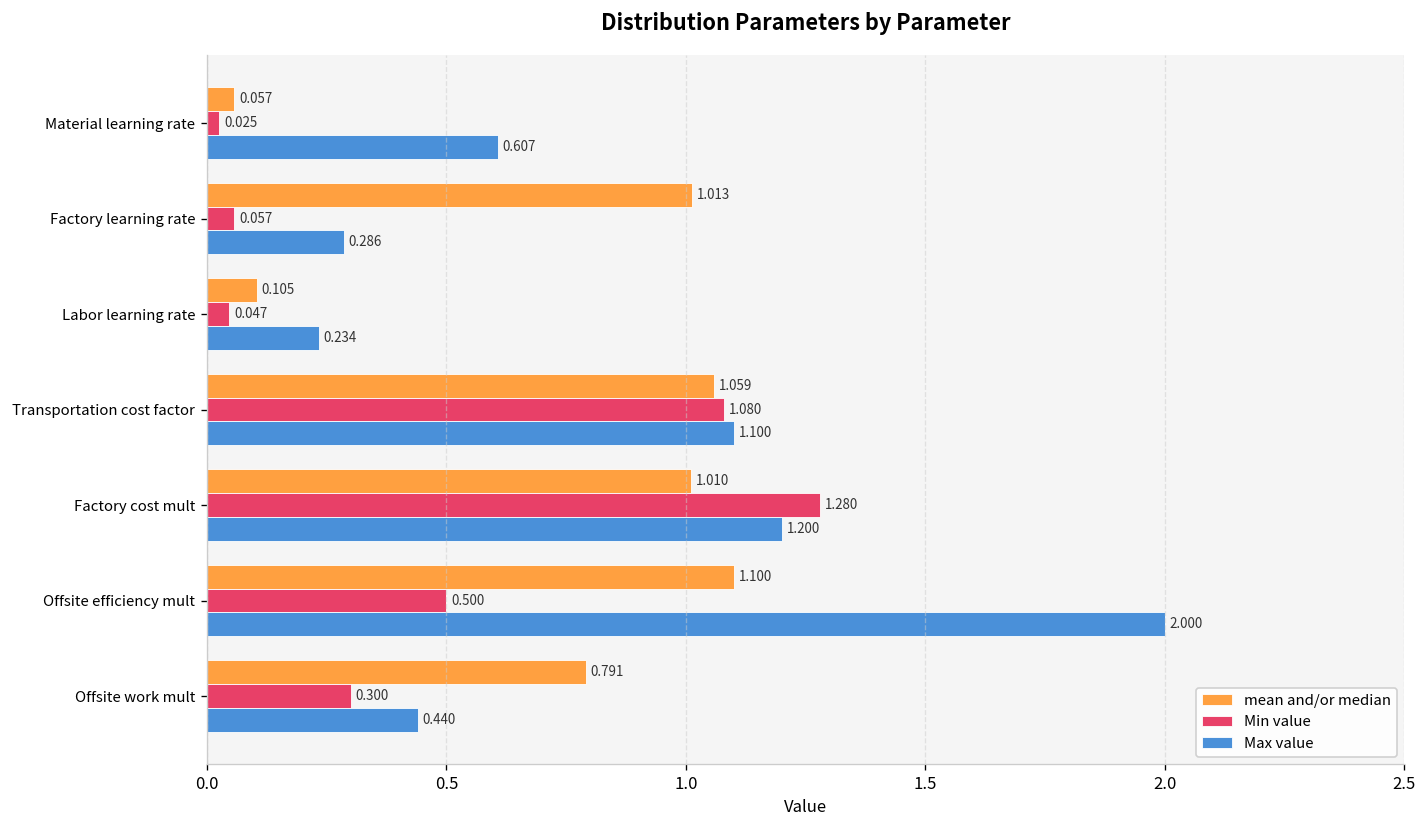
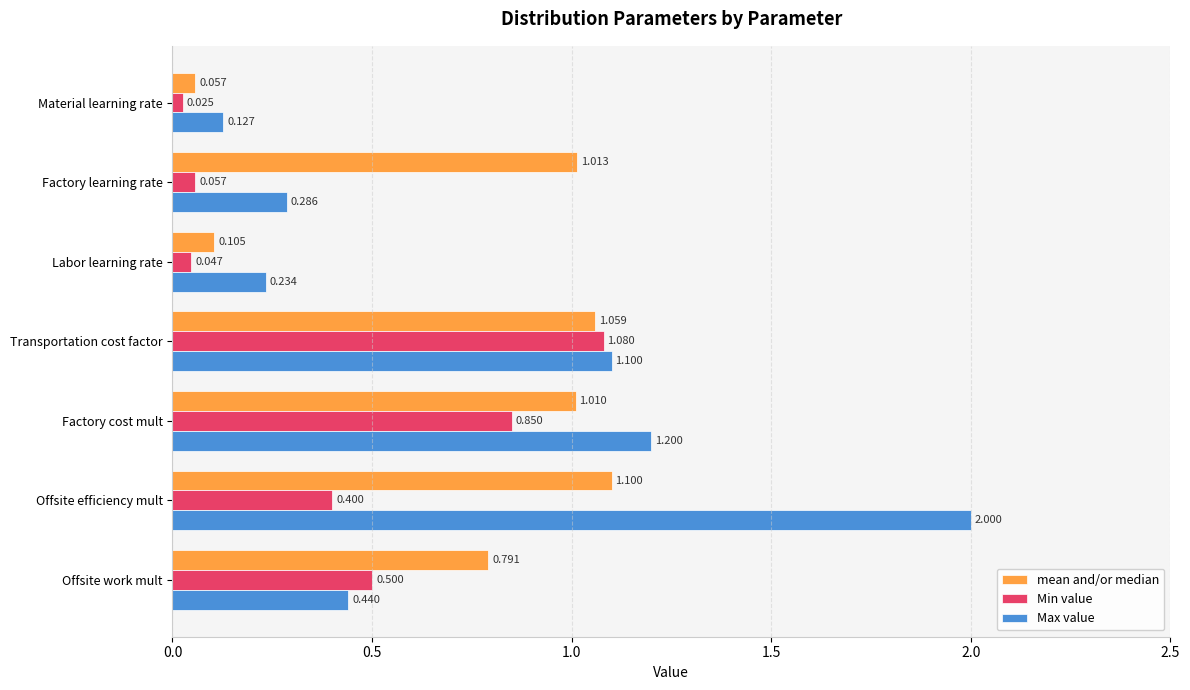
  {
    "mean and/or median": {
      "Material learning rate": 0.057,
      "Factory learning rate": 1.013,
      "Labor learning rate": 0.105,
      "Transportation cost factor": 1.059,
      "Factory cost mult": 1.010,
      "Offsite efficiency mult": 1.100,
      "Offsite work mult": 0.791
    },
    "Min value": {
      "Material learning rate": 0.025,
      "Factory learning rate": 0.057,
      "Labor learning rate": 0.047,
      "Transportation cost factor": 1.080,
-     "Factory cost mult": 1.280,
-     "Offsite efficiency mult": 0.500,
-     "Offsite work mult": 0.300
+     "Factory cost mult": 0.850,
+     "Offsite efficiency mult": 0.400,
+     "Offsite work mult": 0.500
    },
    "Max value": {
-     "Material learning rate": 0.607,
+     "Material learning rate": 0.127,
      "Factory learning rate": 0.286,
      "Labor learning rate": 0.234,
      "Transportation cost factor": 1.100,
      "Factory cost mult": 1.200,
      "Offsite efficiency mult": 2.000,
      "Offsite work mult": 0.440
    }
  }
